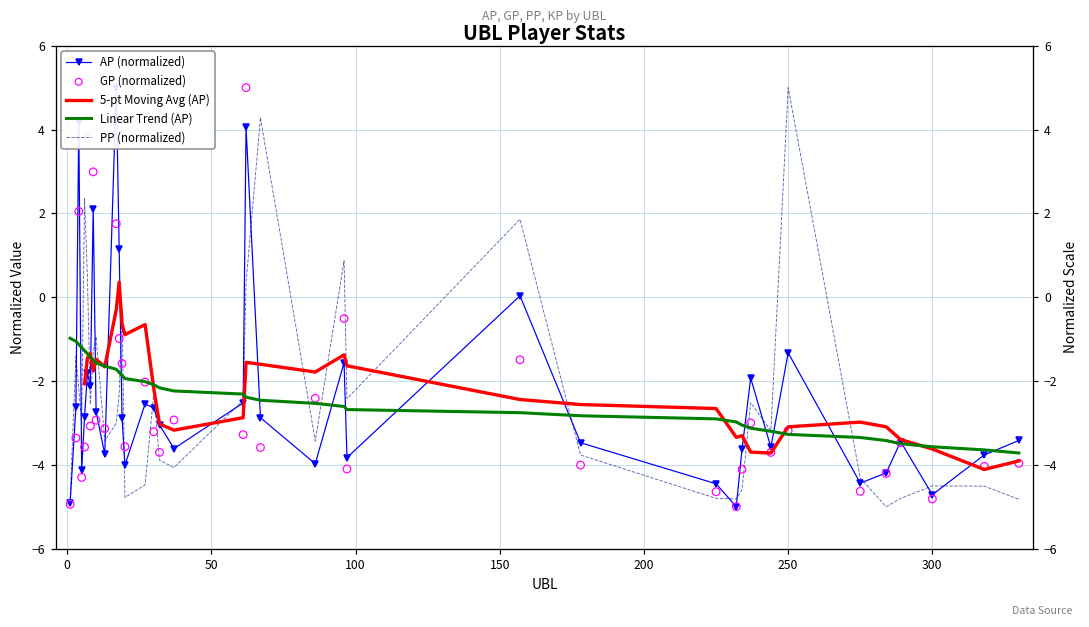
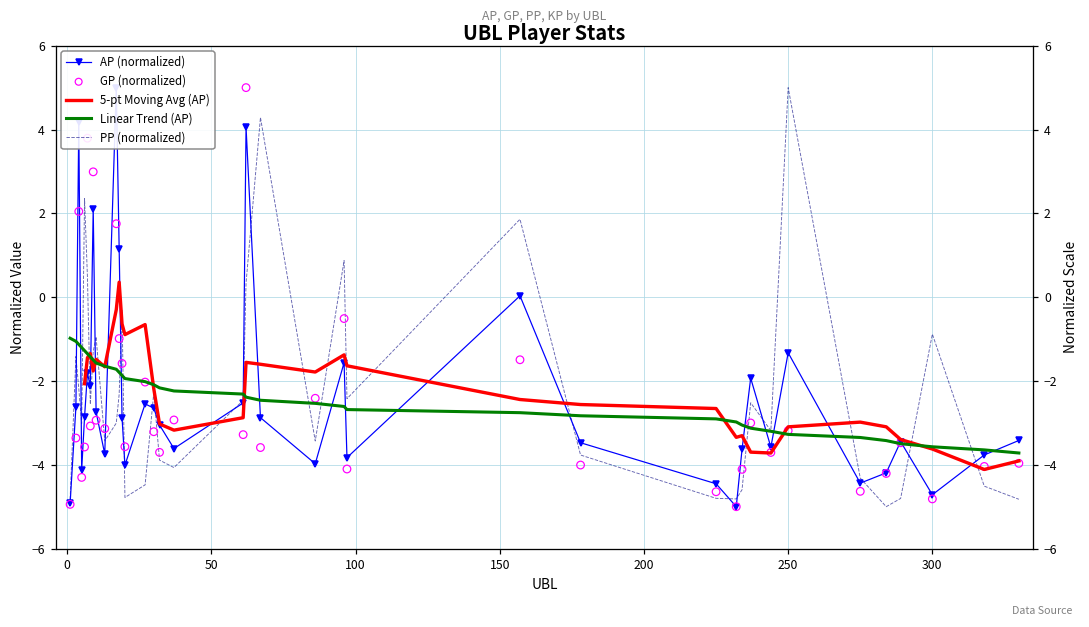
  {
    "AP (normalized)": {
      "250": -1.3,
      "300": -4.7
    },
    "5-pt Moving Avg (AP)": {
      "250": -3.1
    },
    "Linear Trend (AP)": {
      "250": -3.3
    },
    "PP (normalized)": {
      "250": 5.0,
-     "300": -4.5
+     "300": -0.9
    }
  }
